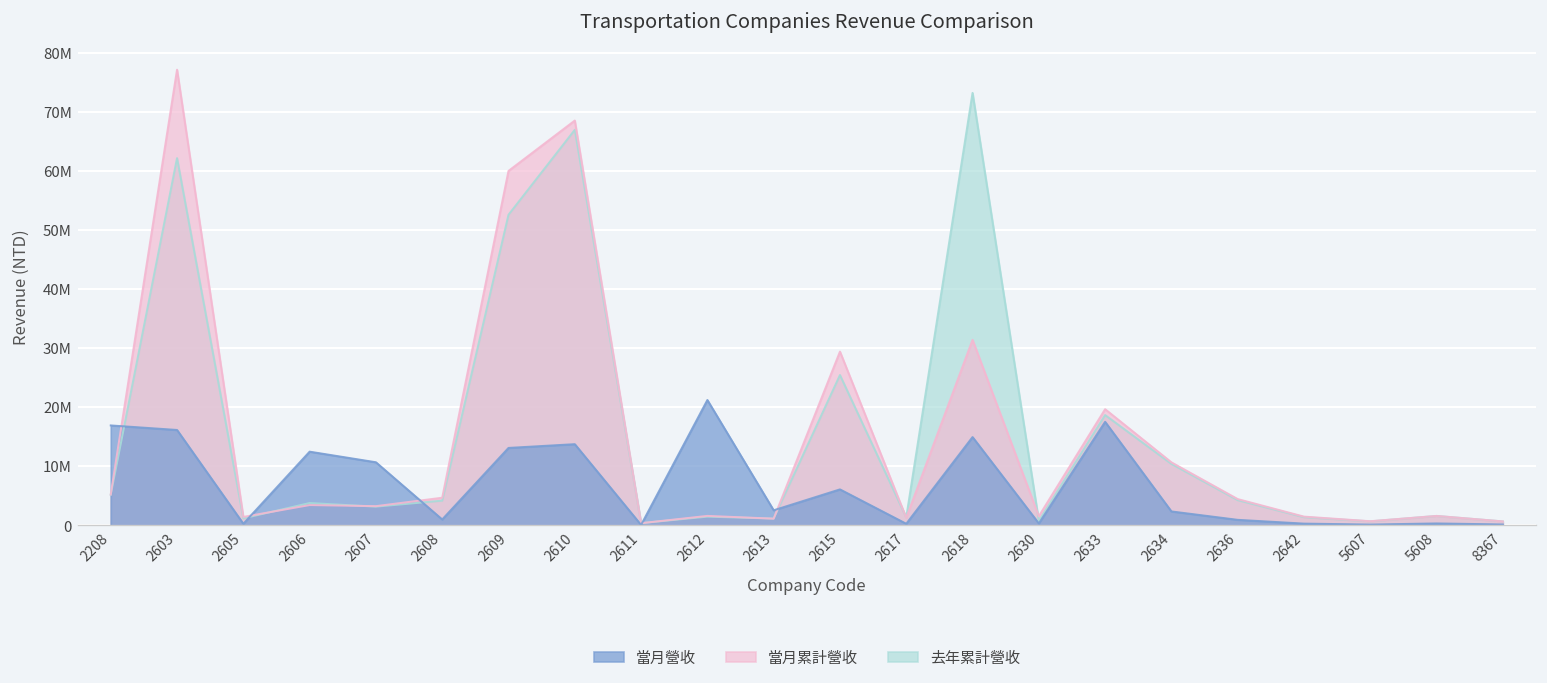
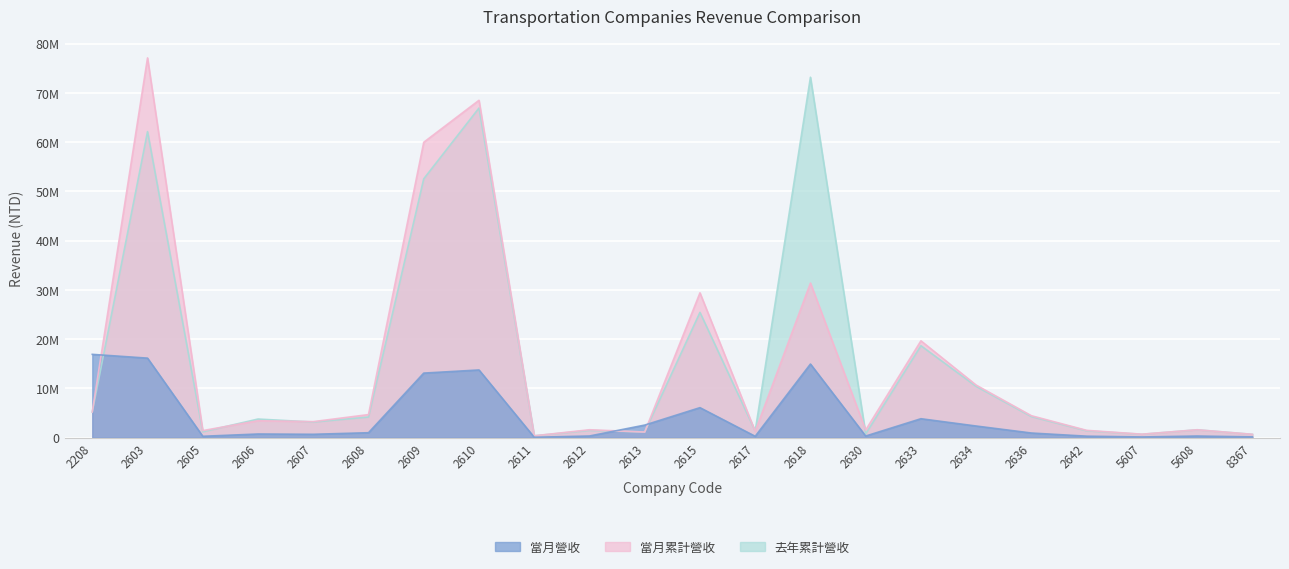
  {
    "去年累計營收": {
      "2603": 62000000,
      "2609": 53000000,
      "2610": 67000000,
      "2615": 25000000,
      "2618": 73000000,
      "2633": 19000000
    },
    "當月累計營收": {
      "2603": 77000000,
      "2609": 60000000,
      "2610": 68000000,
      "2615": 29000000,
      "2618": 31000000,
      "2630": 2000000,
      "2633": 20000000
    },
    "當月營收": {
      "2208": 17000000,
      "2603": 16000000,
      "2605": 0,
-     "2606": 12000000,
-     "2607": 11000000,
+     "2606": 1000000,
+     "2607": 1000000,
      "2608": 1000000,
      "2609": 13000000,
      "2610": 14000000,
-     "2612": 21000000,
+     "2612": 0,
      "2613": 3000000,
      "2615": 6000000,
      "2617": 0,
      "2618": 15000000,
-     "2633": 18000000,
+     "2633": 4000000,
      "2634": 2000000,
      "2636": 1000000,
      "2642": 0,
      "5607": 0,
      "5608": 0
    }
  }
